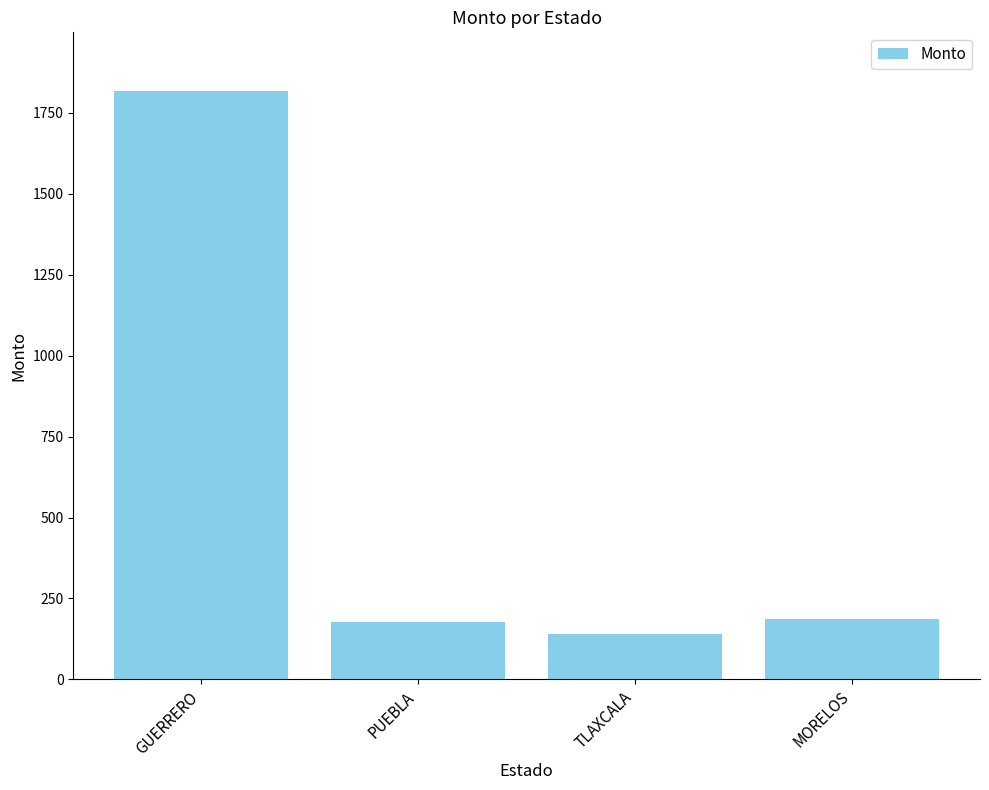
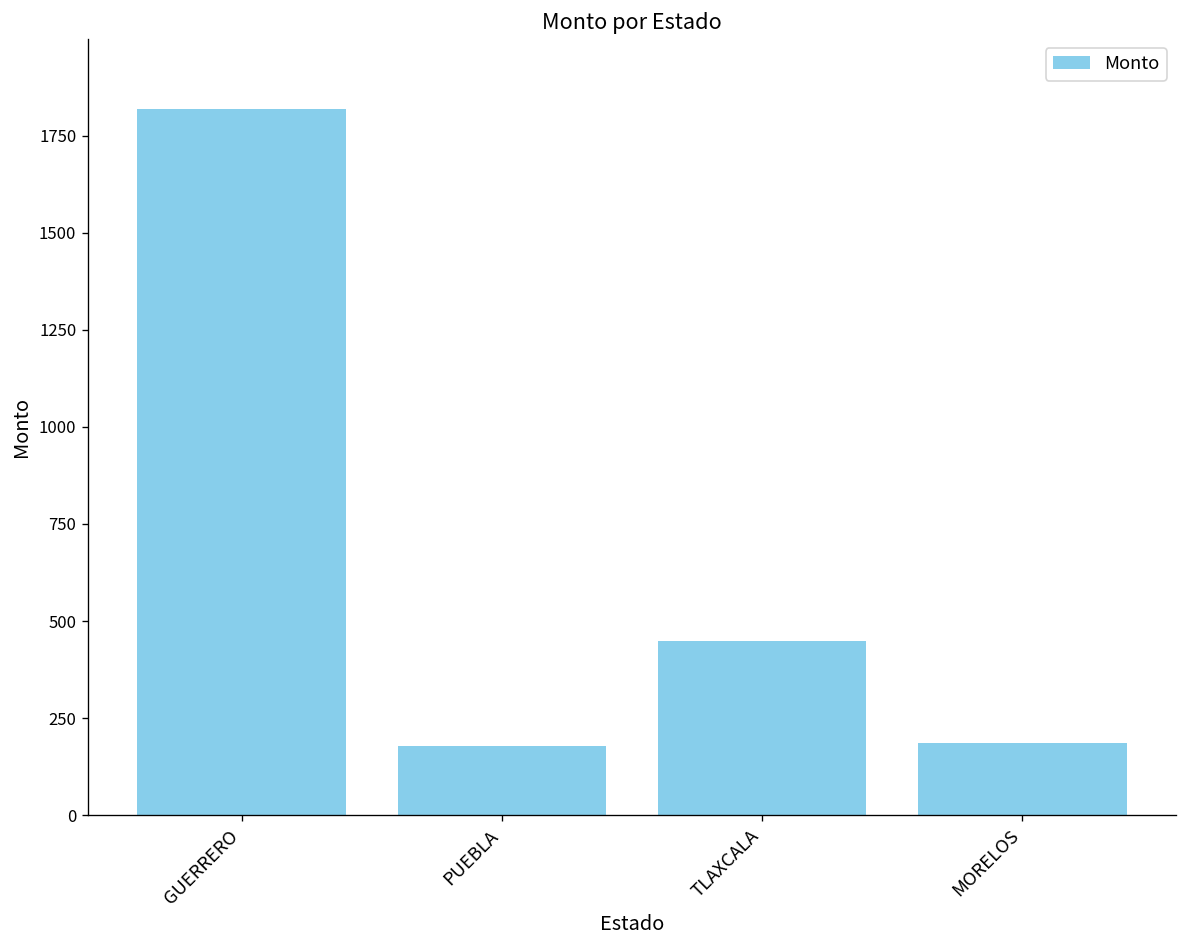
  {
    "GUERRERO": 1820,
    "PUEBLA": 180,
-   "TLAXCALA": 140,
+   "TLAXCALA": 450,
    "MORELOS": 190
  }
